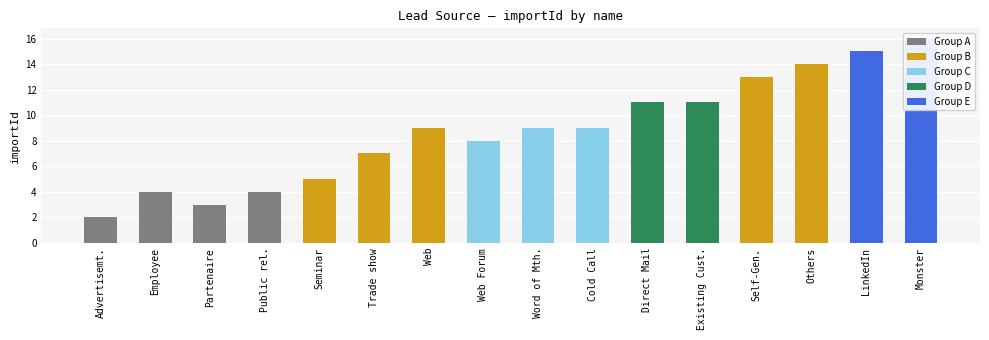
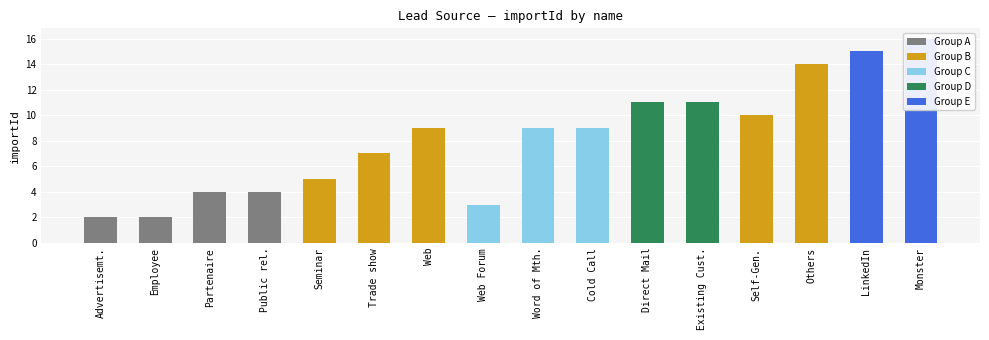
  {
    "Advertisemt.": 2,
-   "Employee": 4,
-   "Partenaire": 3,
+   "Employee": 2,
+   "Partenaire": 4,
    "Public rel.": 4,
    "Seminar": 5,
    "Trade show": 7,
    "Web": 9,
-   "Web Forum": 8,
+   "Web Forum": 3,
    "Word of Mth.": 9,
    "Cold Call": 9,
    "Direct Mail": 11,
    "Existing Cust.": 11,
-   "Self-Gen.": 13,
+   "Self-Gen.": 10,
    "Others": 14,
    "LinkedIn": 15
  }
